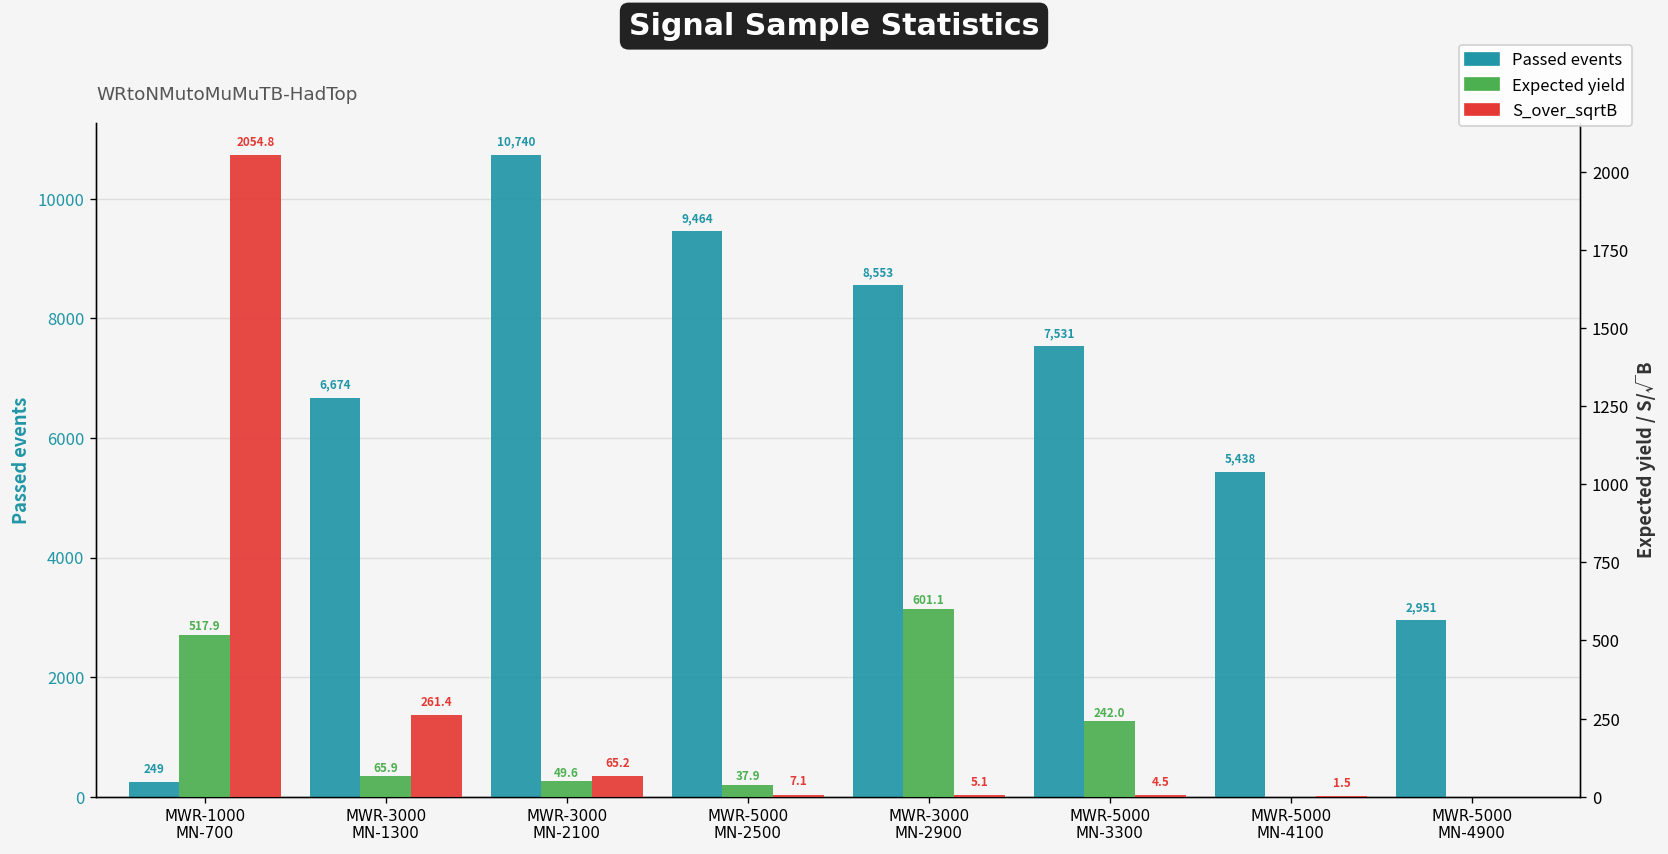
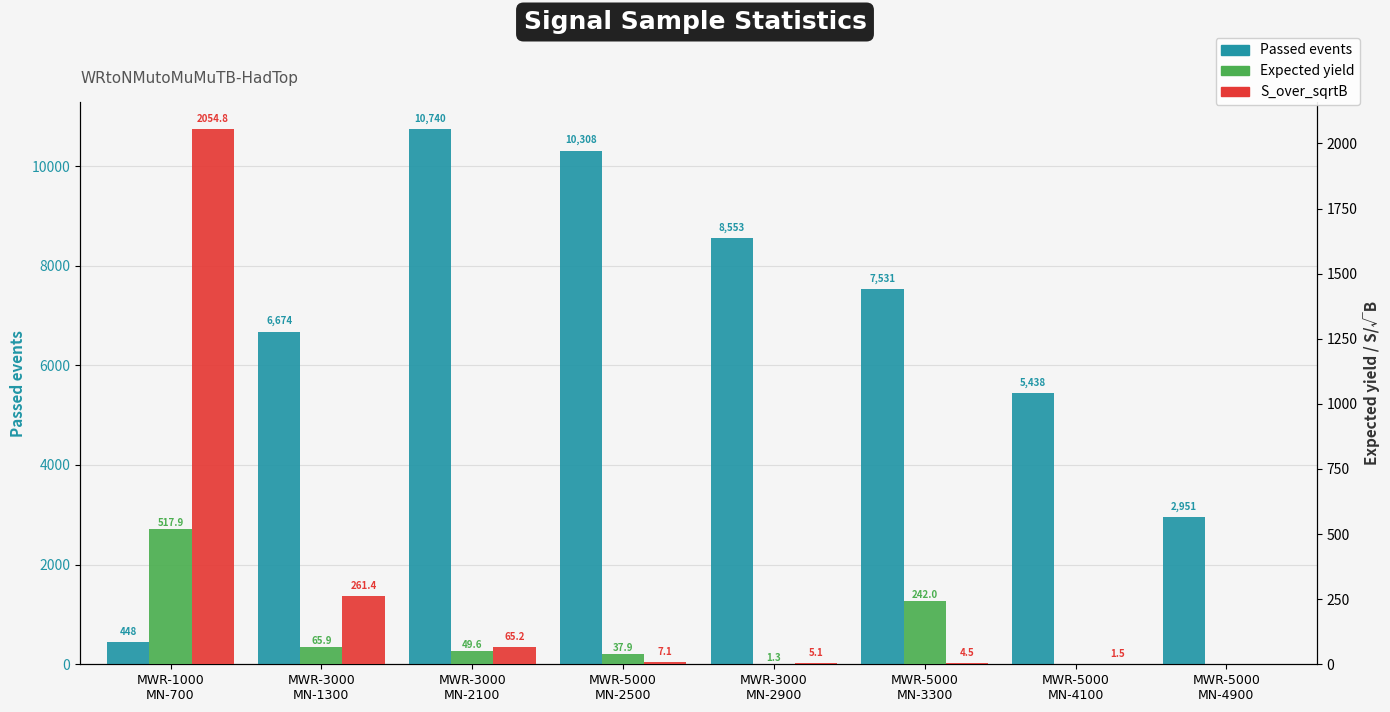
  {
    "Passed events": {
-     "MWR-1000 MN-700": "249",
+     "MWR-1000 MN-700": "448",
      "MWR-3000 MN-1300": "6,674",
      "MWR-3000 MN-2100": "10,740",
-     "MWR-5000 MN-2500": "9,464",
+     "MWR-5000 MN-2500": "10,308",
      "MWR-3000 MN-2900": "8,553",
      "MWR-5000 MN-3300": "7,531",
      "MWR-5000 MN-4100": "5,438",
      "MWR-5000 MN-4900": "2,951"
    },
    "Expected yield": {
      "MWR-1000 MN-700": "517.9",
      "MWR-3000 MN-1300": "65.9",
      "MWR-3000 MN-2100": "49.6",
      "MWR-5000 MN-2500": "37.9",
-     "MWR-3000 MN-2900": "601.1",
+     "MWR-3000 MN-2900": "1.3",
      "MWR-5000 MN-3300": "242.0"
    },
    "S_over_sqrtB": {
      "MWR-1000 MN-700": "2054.8",
      "MWR-3000 MN-1300": "261.4",
      "MWR-3000 MN-2100": "65.2",
      "MWR-5000 MN-2500": "7.1",
      "MWR-3000 MN-2900": "5.1",
      "MWR-5000 MN-3300": "4.5",
      "MWR-5000 MN-4100": "1.5"
    }
  }
